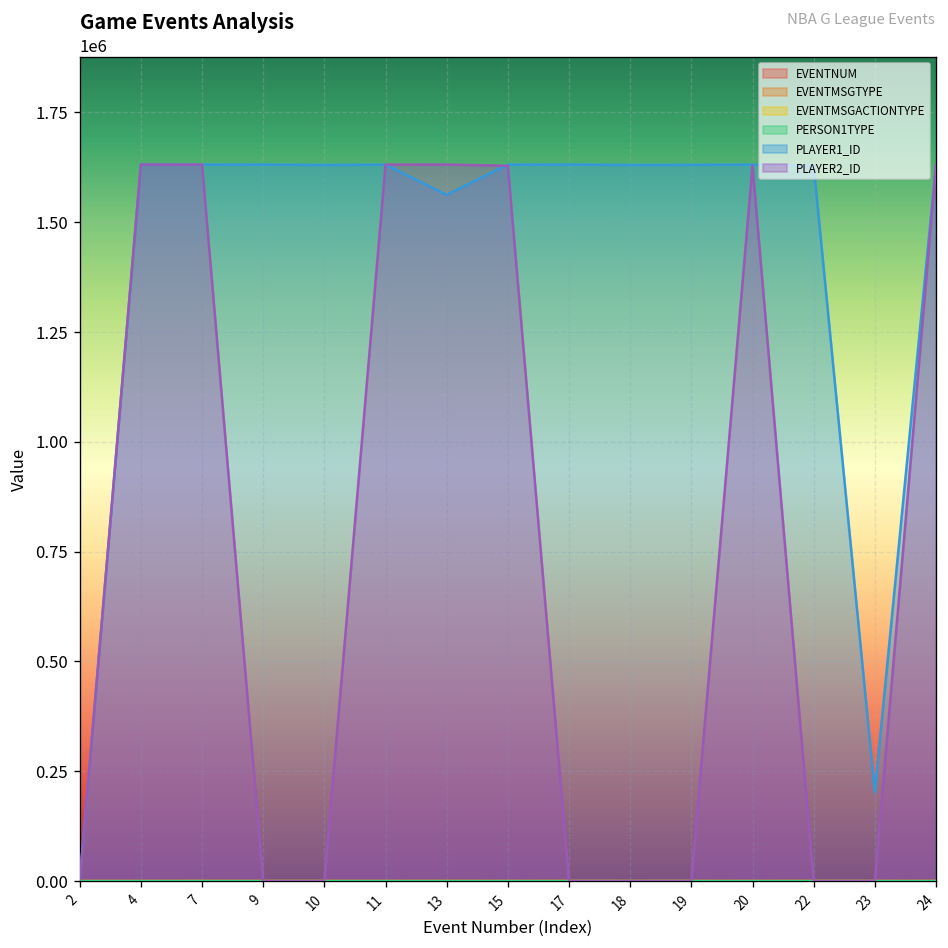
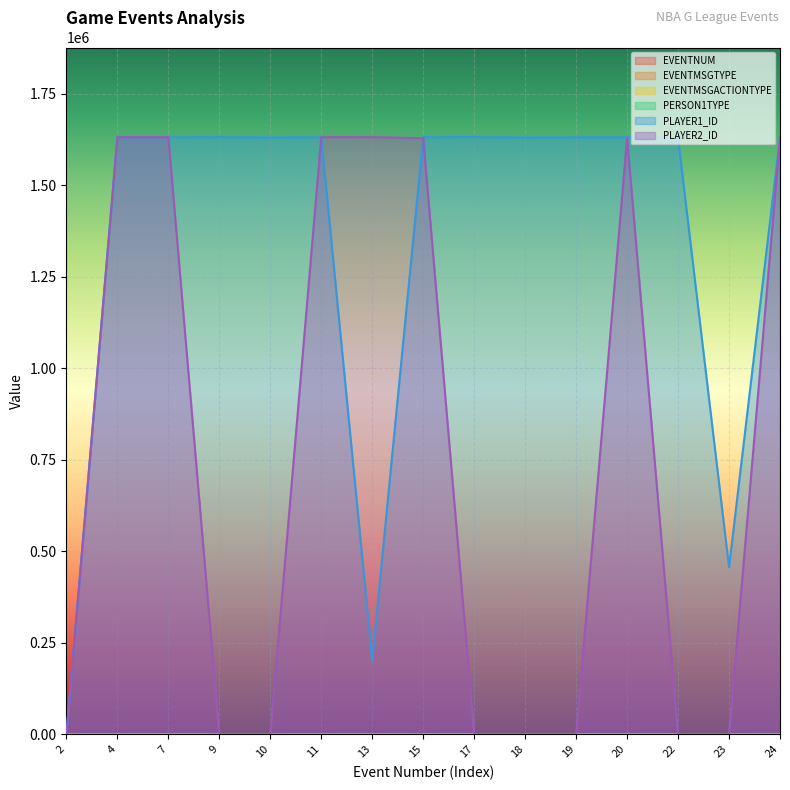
  {
    "PERSON1TYPE": {
      "4": 0,
      "7": 0,
      "11": 0,
      "13": 0,
      "15": 0,
      "20": 0,
      "24": 0
    },
    "PLAYER1_ID": {
      "9": 1630000,
      "10": 1630000,
-     "13": 1560000,
+     "13": 200000,
      "17": 1630000,
      "18": 1630000,
      "19": 1630000,
-     "23": 200000
+     "23": 460000
    },
    "PLAYER2_ID": {
      "13": 1630000
    }
  }
